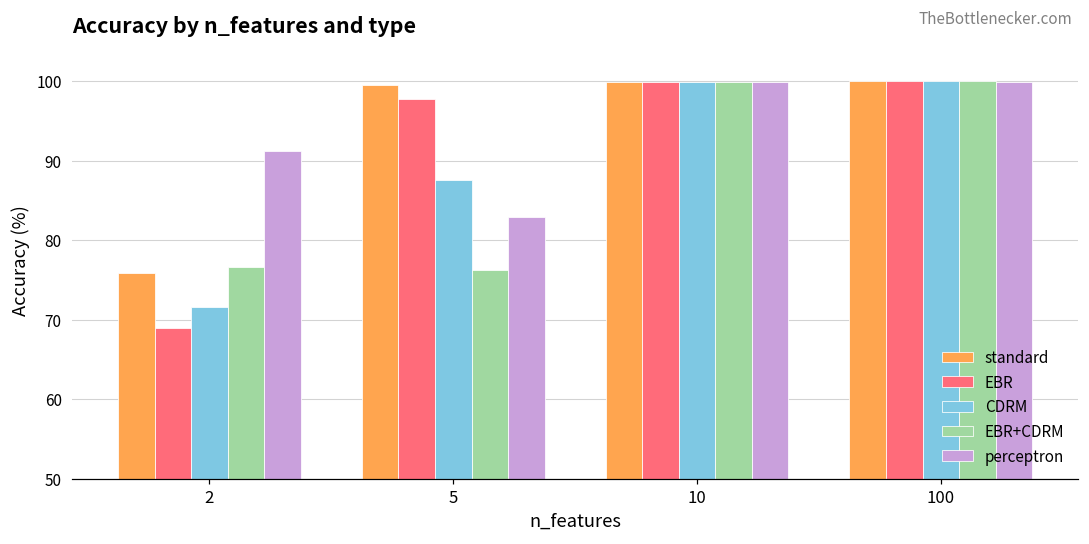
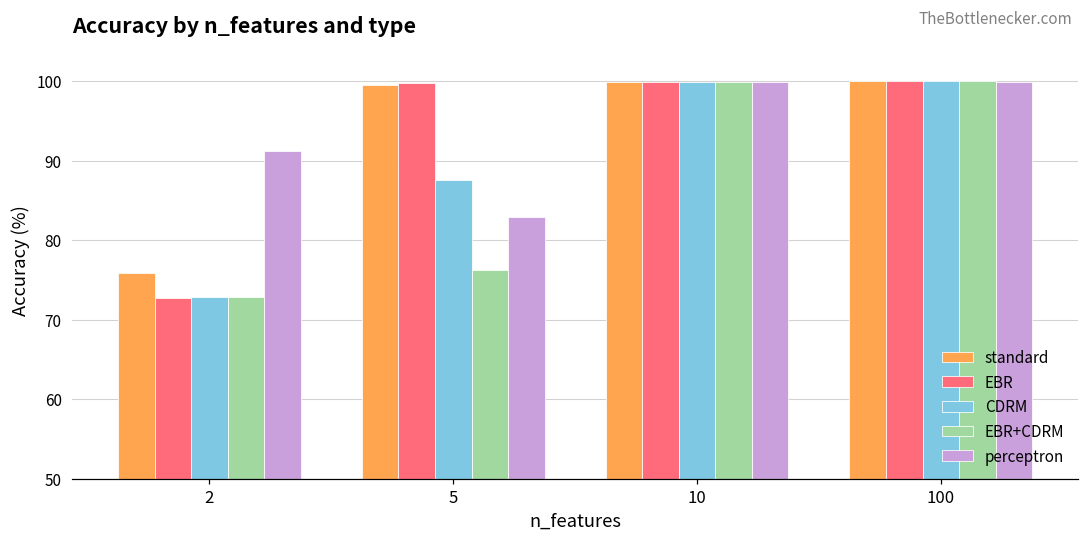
  {
    "standard": {
      "2": 76,
      "5": 100,
      "10": 100,
      "100": 100
    },
    "EBR": {
-     "2": 69,
-     "5": 98,
+     "2": 73,
+     "5": 100,
      "10": 100,
      "100": 100
    },
    "CDRM": {
-     "2": 72,
+     "2": 73,
      "5": 88,
      "10": 100,
      "100": 100
    },
    "EBR+CDRM": {
-     "2": 77,
+     "2": 73,
      "5": 76,
      "10": 100,
      "100": 100
    },
    "perceptron": {
      "2": 91,
      "5": 83,
      "10": 100,
      "100": 100
    }
  }
